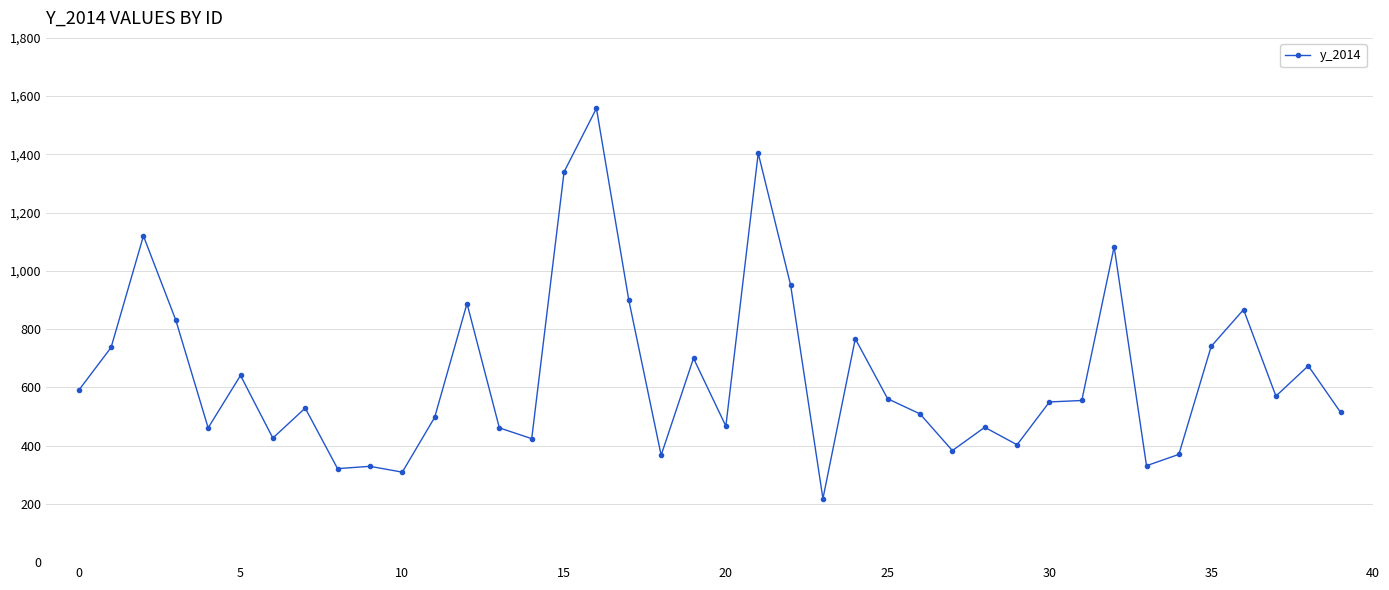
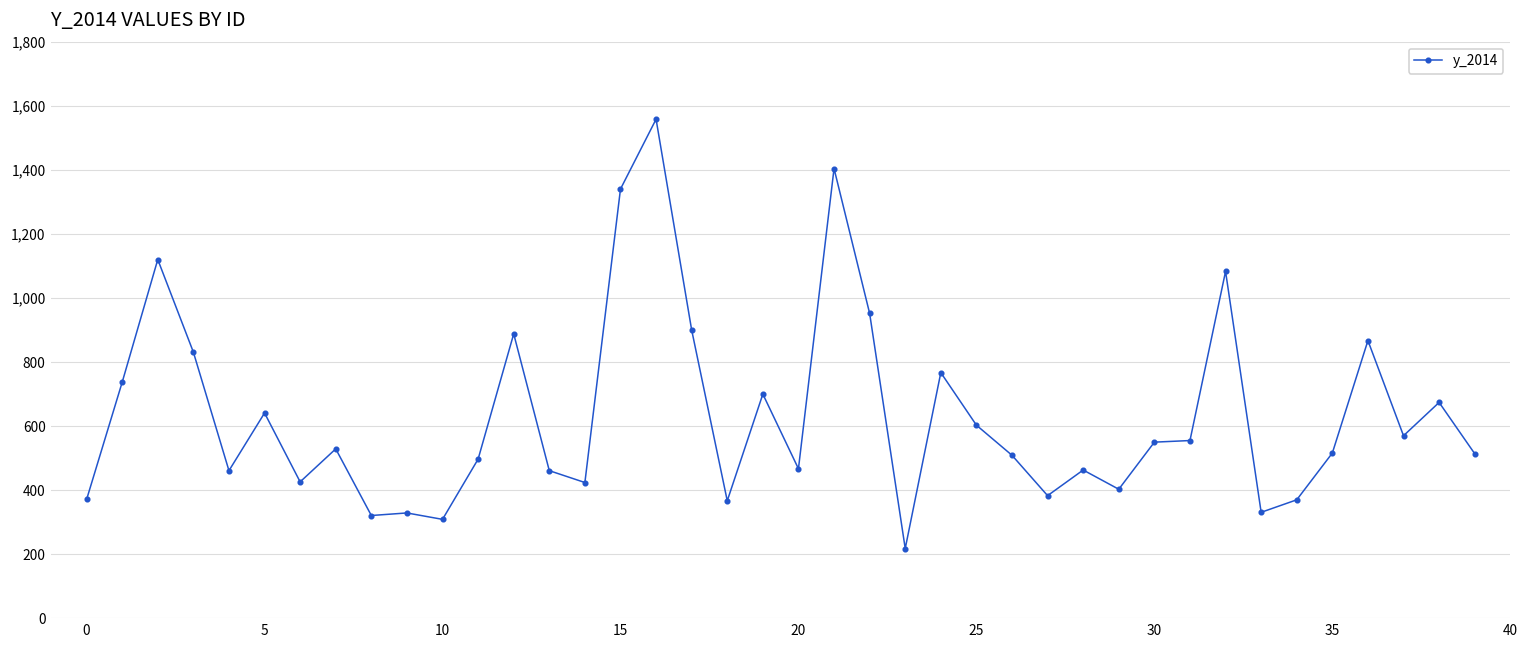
  {
-   "0": "590",
+   "0": "370",
    "5": "640",
    "10": "310",
    "15": "1,340",
    "20": "470",
-   "25": "560",
+   "25": "600",
    "30": "550",
-   "35": "740"
+   "35": "520"
  }
